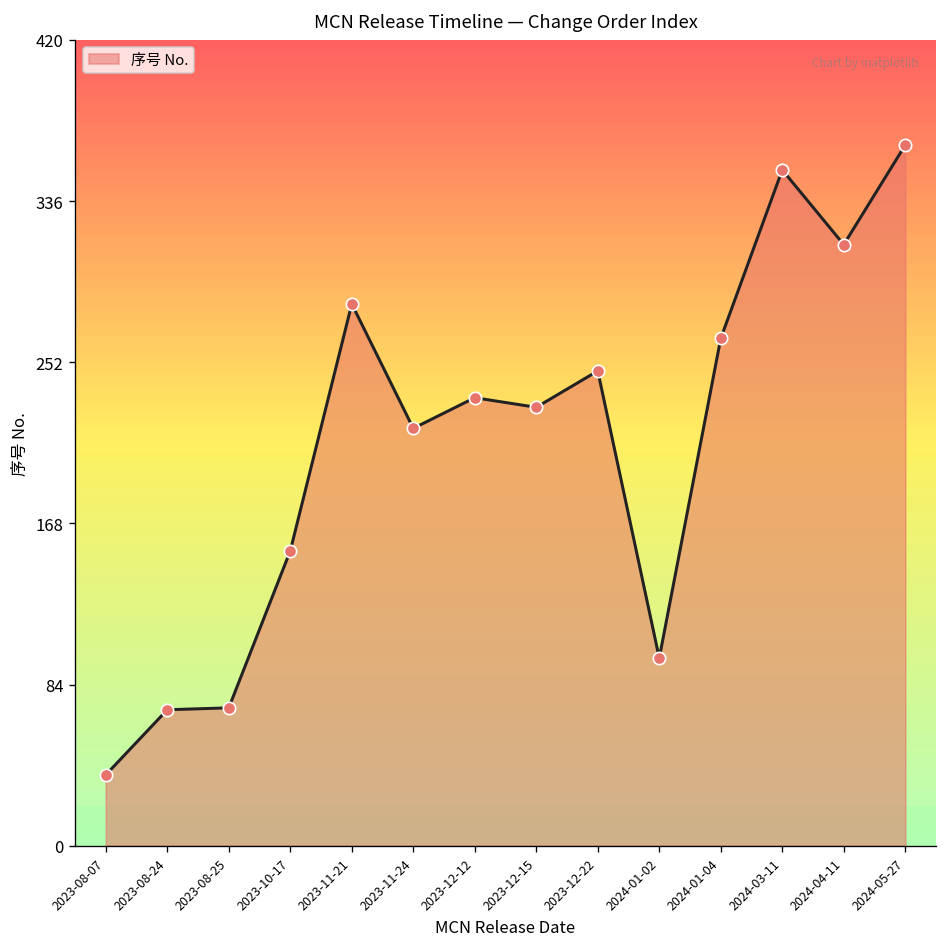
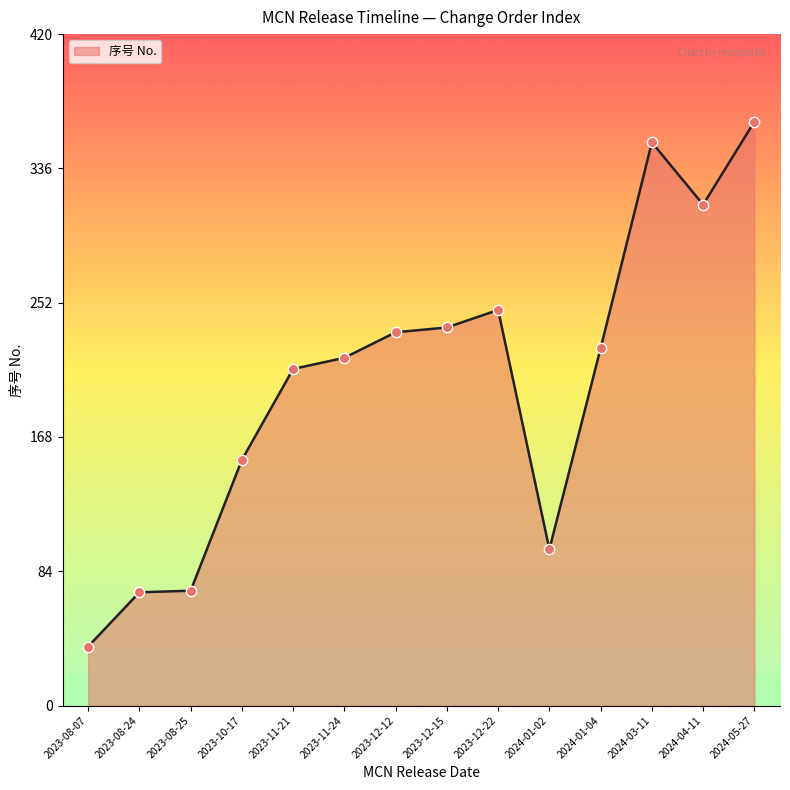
  {
    "2023-08-07": 37,
    "2023-08-24": 71,
    "2023-08-25": 72,
    "2023-10-17": 154,
-   "2023-11-21": 283,
+   "2023-11-21": 211,
    "2023-11-24": 218,
    "2023-12-12": 234,
-   "2023-12-15": 229,
+   "2023-12-15": 237,
    "2023-12-22": 248,
    "2024-01-02": 98,
-   "2024-01-04": 265,
+   "2024-01-04": 224,
    "2024-03-11": 353,
    "2024-04-11": 314,
    "2024-05-27": 366
  }
